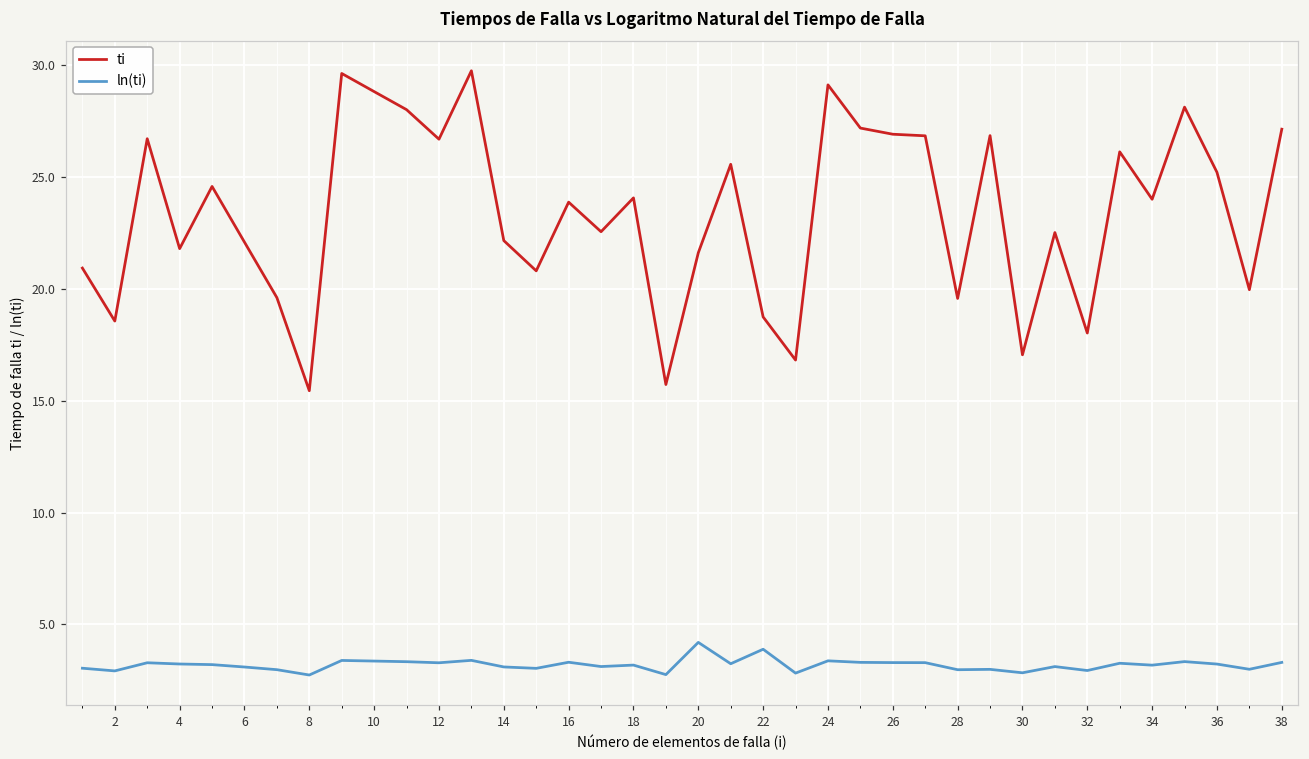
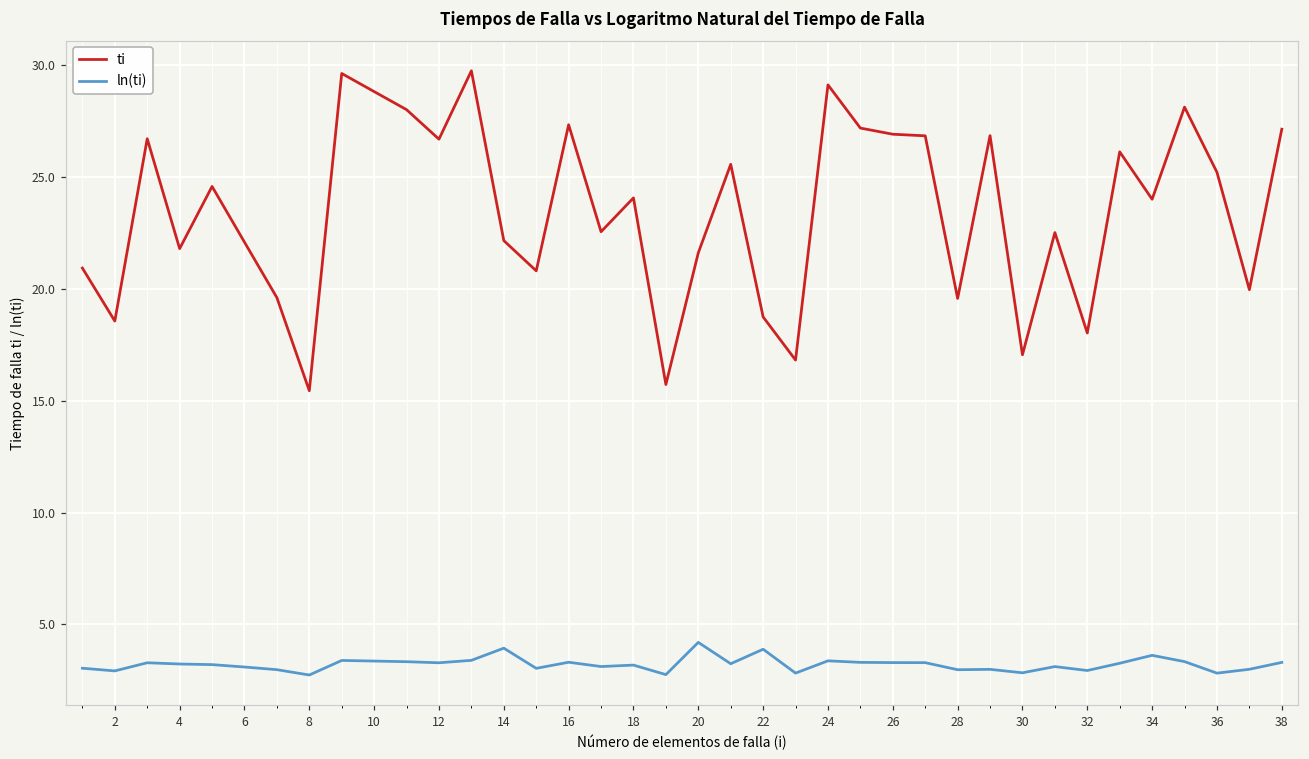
  {
    "ti": {
      "2": 18.6,
      "4": 21.8,
      "6": 22.1,
      "8": 15.4,
      "10": 28.8,
      "12": 26.7,
      "14": 22.2,
-     "16": 23.9,
+     "16": 27.3,
      "18": 24.1,
      "20": 21.6,
      "22": 18.7,
      "24": 29.1,
      "26": 26.9,
      "28": 19.6,
      "30": 17.1,
      "32": 18.0,
      "34": 24.0,
      "36": 25.2,
      "38": 27.1
    },
    "ln(ti)": {
      "2": 2.9,
      "4": 3.2,
      "6": 3.1,
      "8": 2.7,
      "10": 3.4,
      "12": 3.3,
-     "14": 3.1,
+     "14": 3.9,
      "16": 3.3,
      "18": 3.2,
      "20": 4.2,
      "22": 3.9,
      "24": 3.4,
      "26": 3.3,
      "28": 3.0,
      "30": 2.8,
      "32": 2.9,
-     "34": 3.2,
-     "36": 3.2,
+     "34": 3.6,
+     "36": 2.8,
      "38": 3.3
    }
  }
